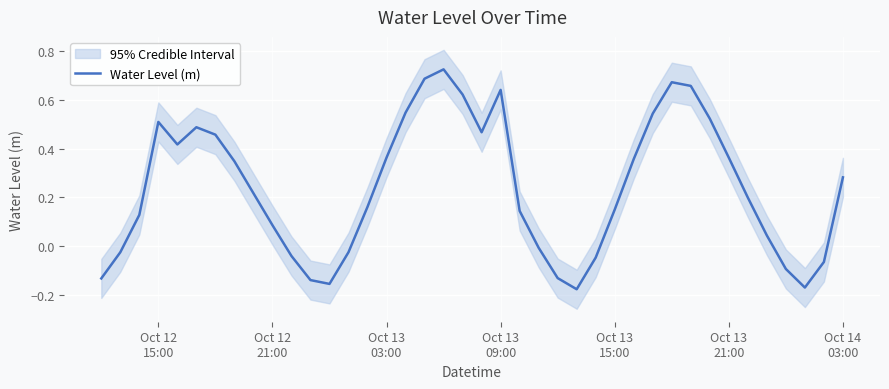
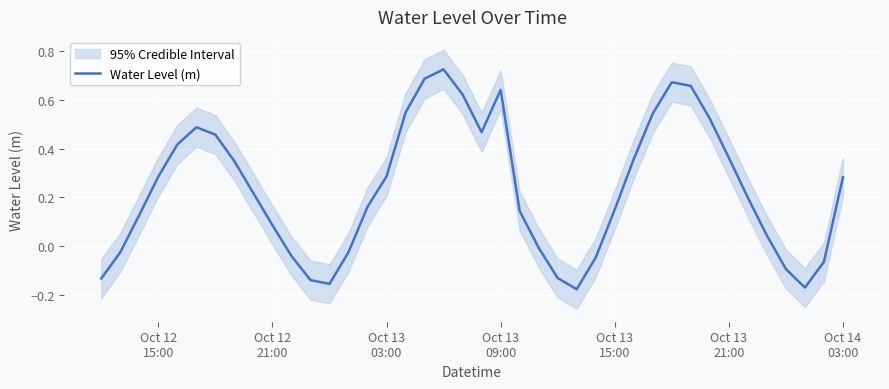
  {
    "Water Level (m)": {
-     "Oct 12 15:00": 0.51,
+     "Oct 12 15:00": 0.29,
      "Oct 12 21:00": 0.09,
-     "Oct 13 03:00": 0.36,
+     "Oct 13 03:00": 0.29,
      "Oct 13 09:00": 0.64,
      "Oct 13 15:00": 0.15,
      "Oct 13 21:00": 0.36,
      "Oct 14 03:00": 0.28
    }
  }
